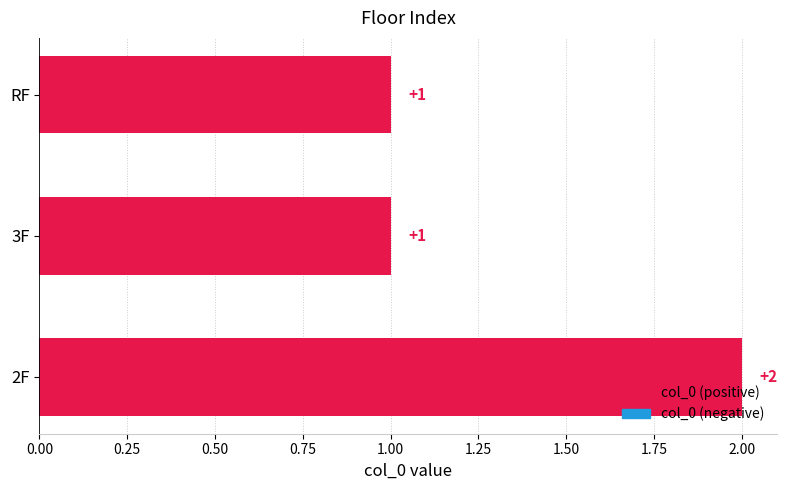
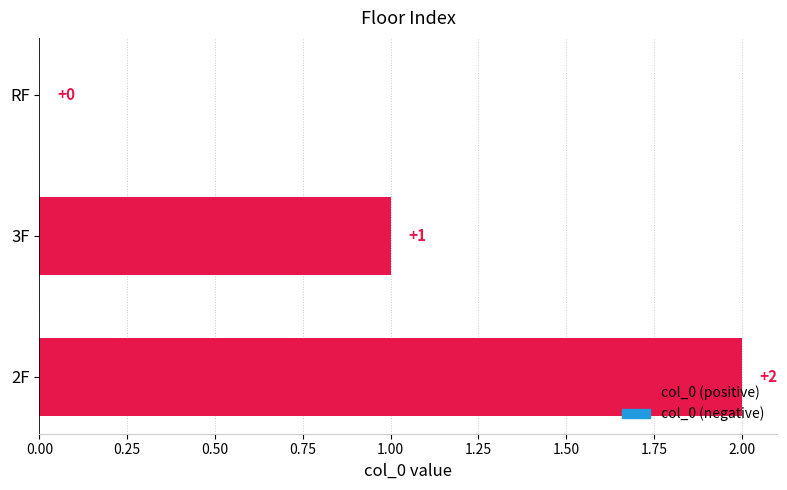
  {
-   "RF": "+1",
+   "RF": "+0",
    "3F": "+1",
    "2F": "+2"
  }
